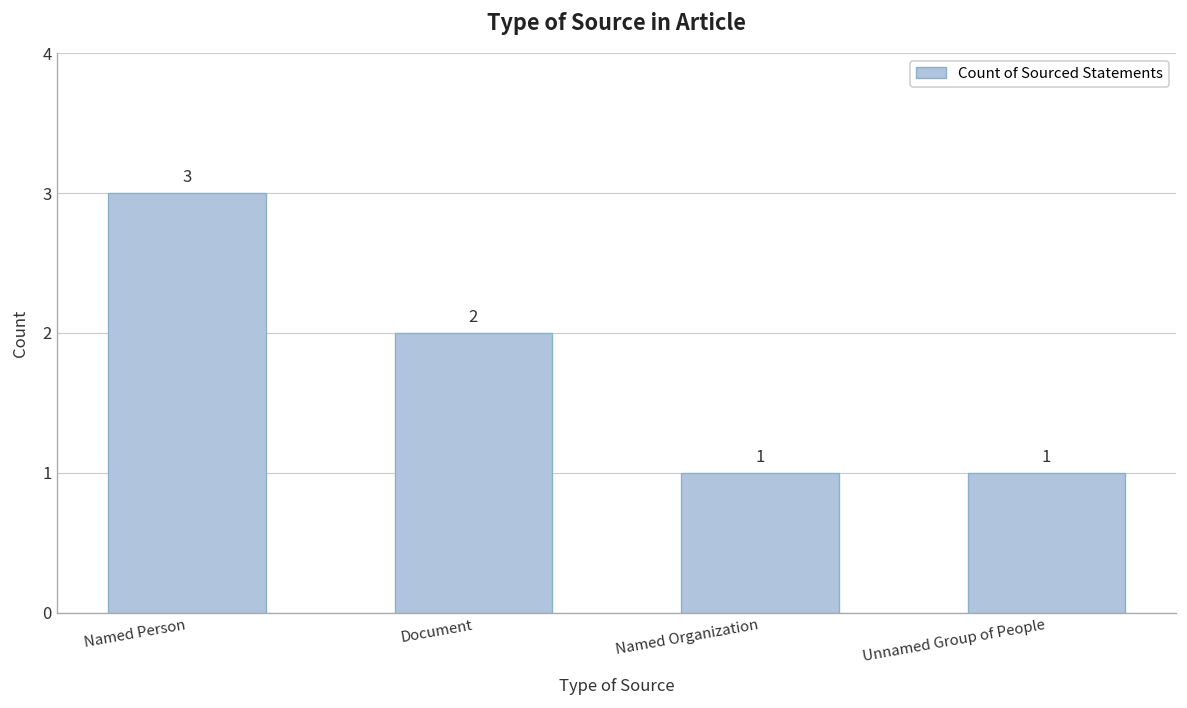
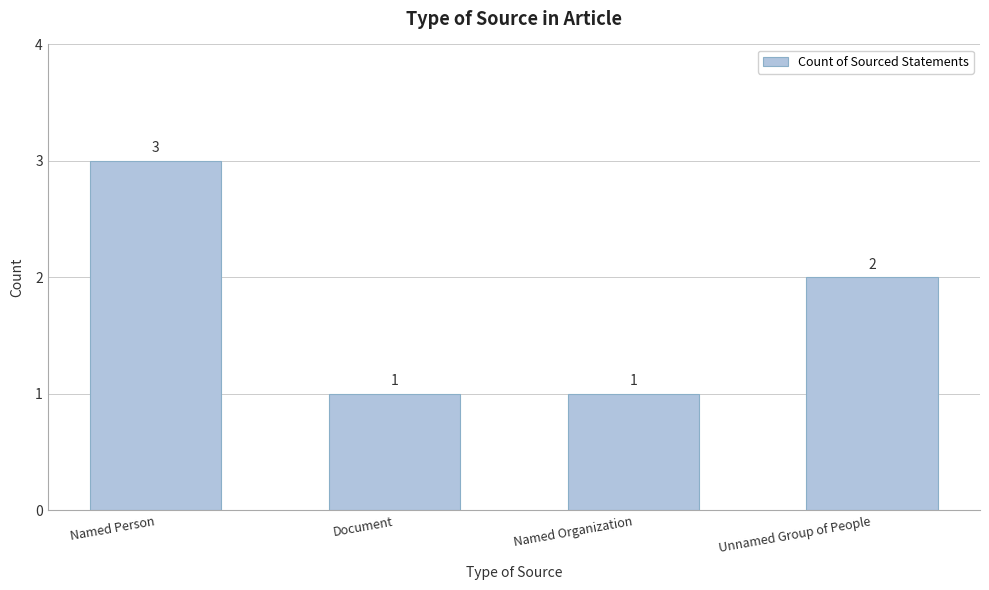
  {
    "Named Person": 3,
-   "Document": 2,
+   "Document": 1,
    "Named Organization": 1,
-   "Unnamed Group of People": 1
+   "Unnamed Group of People": 2
  }
